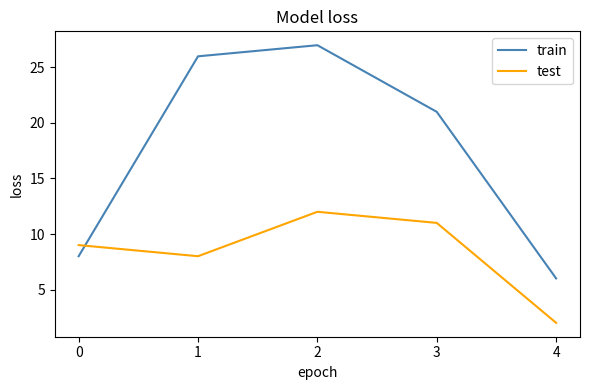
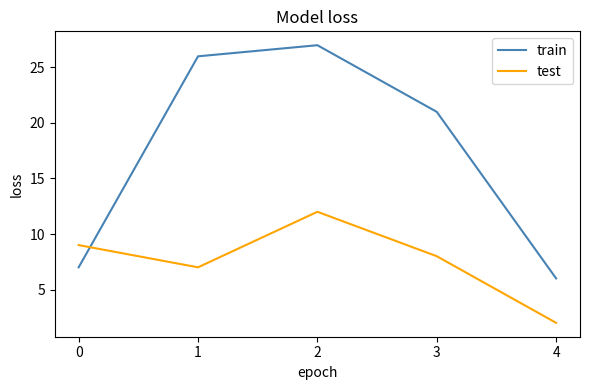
  {
    "train": {
-     "0": 8,
+     "0": 7,
      "1": 26,
      "2": 27,
      "3": 21,
      "4": 6
    },
    "test": {
      "0": 9,
-     "1": 8,
+     "1": 7,
      "2": 12,
-     "3": 11,
+     "3": 8,
      "4": 2
    }
  }
